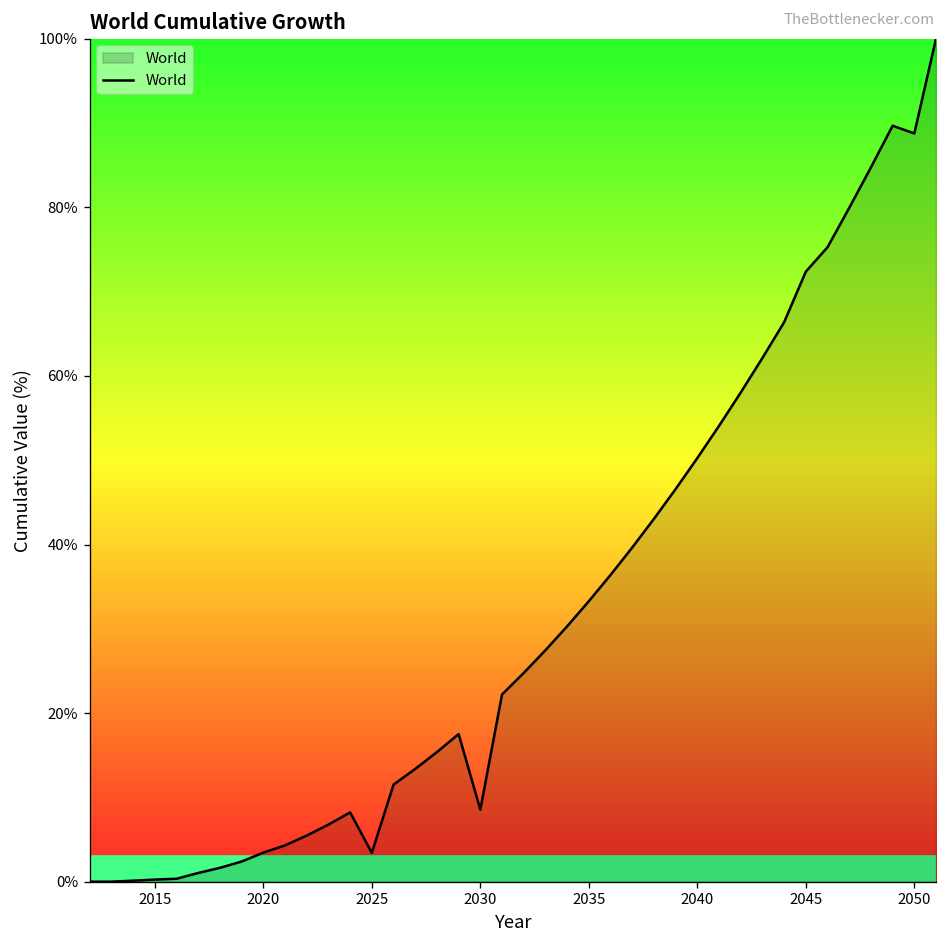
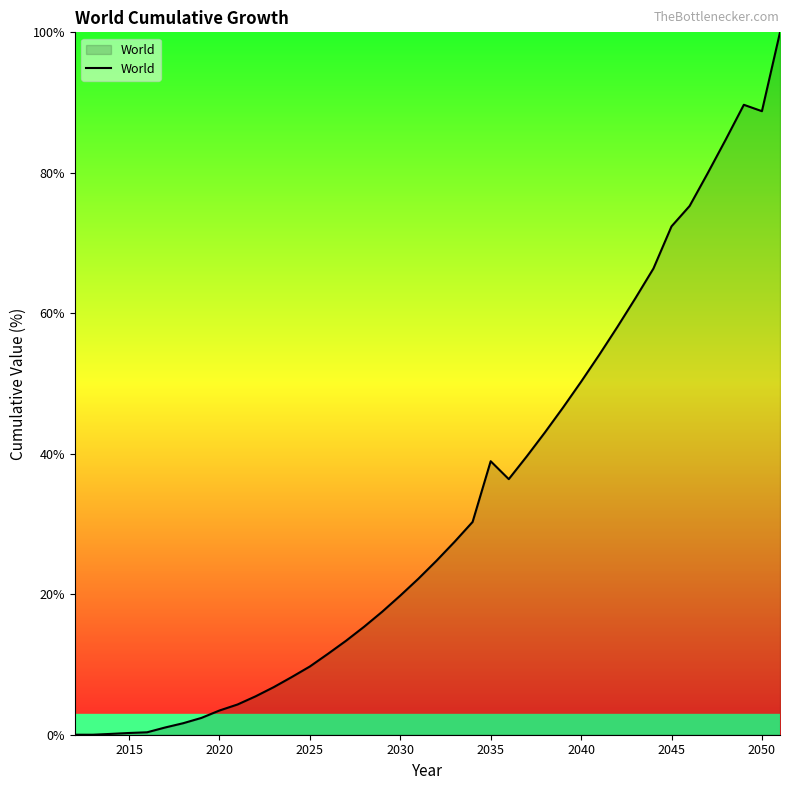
  {
    "2020": "3%",
-   "2025": "3%",
-   "2030": "9%",
-   "2035": "33%",
+   "2025": "10%",
+   "2030": "20%",
+   "2035": "39%",
    "2040": "50%",
    "2045": "72%",
    "2050": "89%"
  }
